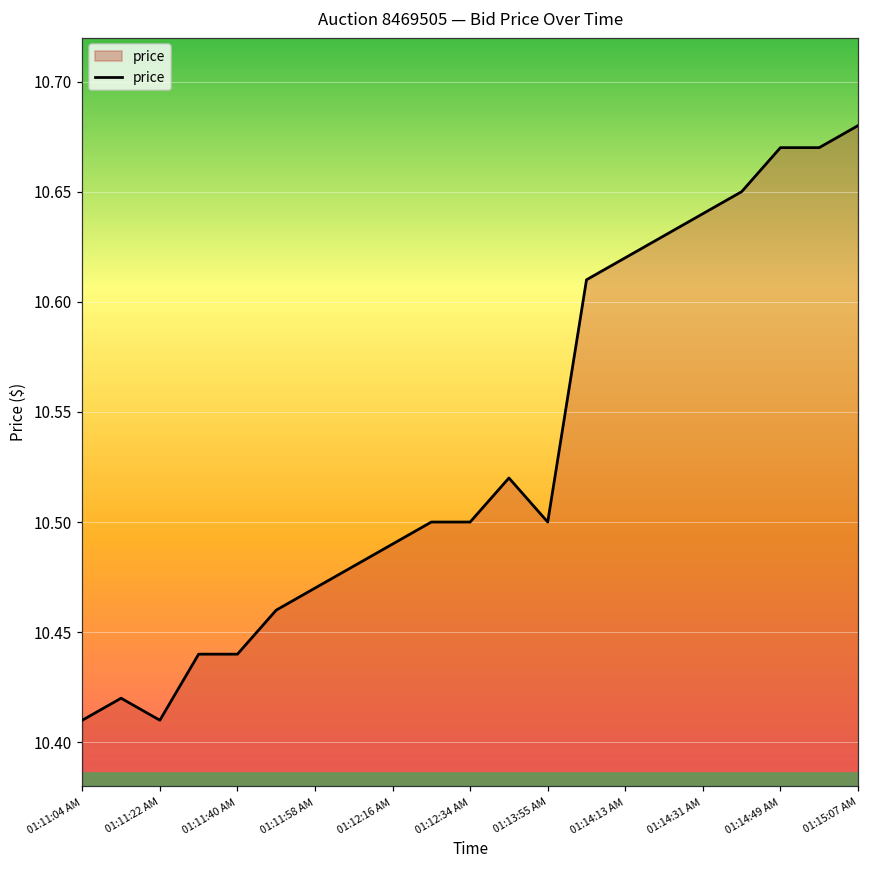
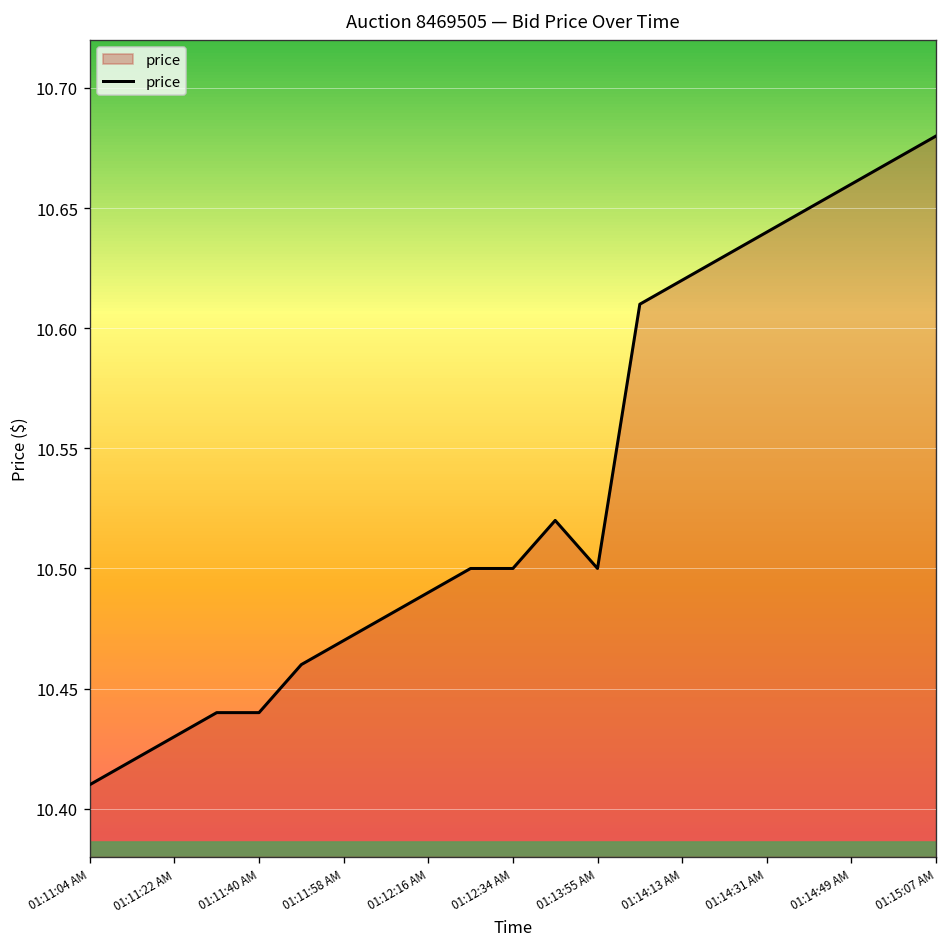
  {
    "01:11:04 AM": 10.41,
-   "01:11:22 AM": 10.41,
+   "01:11:22 AM": 10.43,
    "01:11:40 AM": 10.44,
    "01:11:58 AM": 10.47,
    "01:12:16 AM": 10.49,
    "01:12:34 AM": 10.50,
    "01:13:55 AM": 10.50,
    "01:14:13 AM": 10.62,
    "01:14:31 AM": 10.64,
-   "01:14:49 AM": 10.67,
+   "01:14:49 AM": 10.66,
    "01:15:07 AM": 10.68
  }
